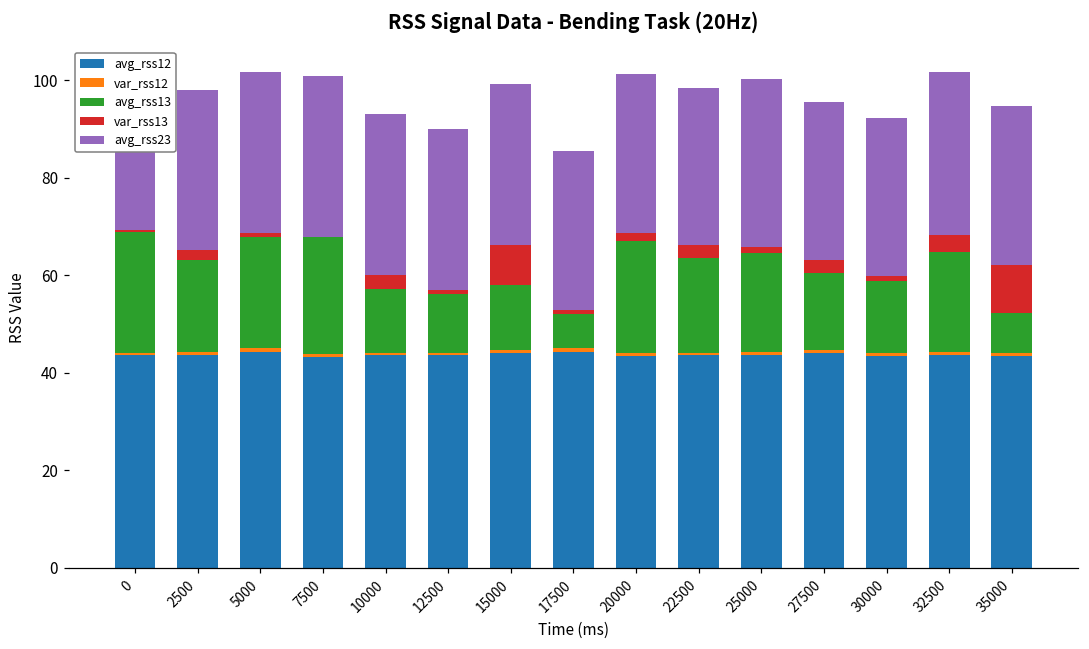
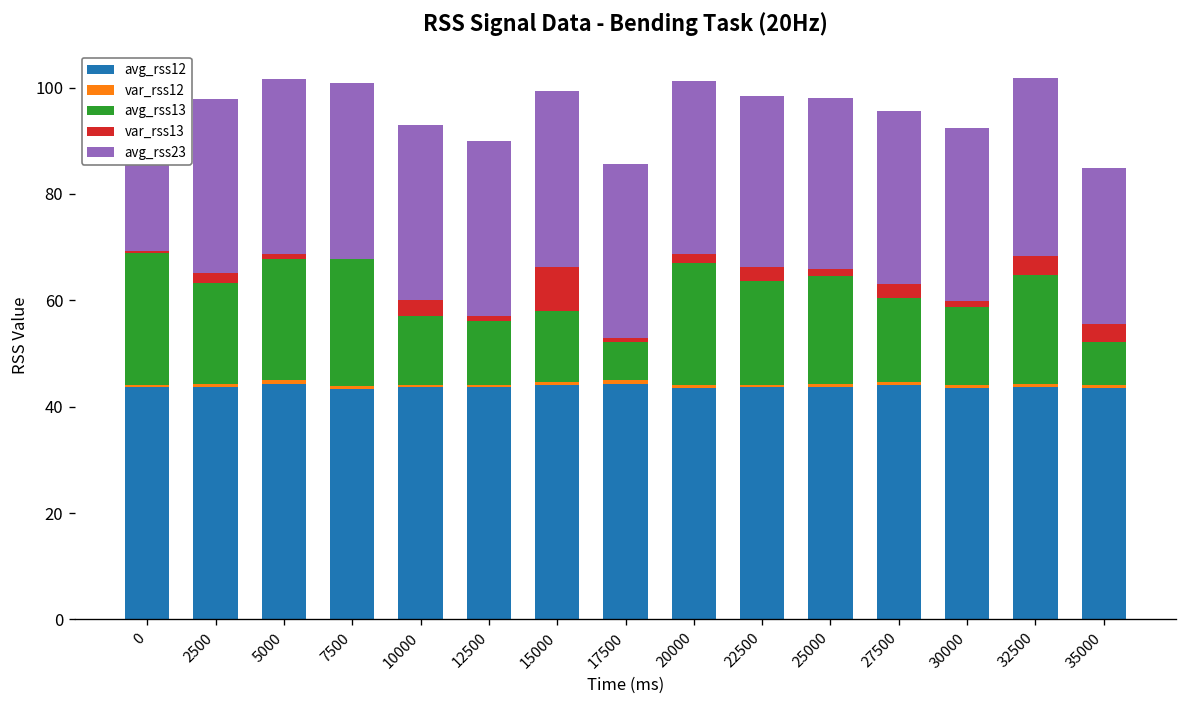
  {
    "avg_rss12": {
      "0": 44,
      "2500": 44,
      "5000": 44,
      "7500": 43,
      "10000": 44,
      "12500": 44,
      "15000": 44,
      "17500": 44,
      "20000": 44,
      "22500": 44,
      "25000": 44,
      "27500": 44,
      "30000": 44,
      "32500": 44,
      "35000": 44
    },
    "var_rss12": {
      "5000": 1,
      "15000": 1,
      "17500": 1,
      "27500": 1
    },
    "avg_rss13": {
      "0": 25,
      "2500": 19,
      "5000": 23,
      "7500": 24,
      "10000": 13,
      "12500": 12,
      "15000": 13,
      "17500": 7,
      "20000": 23,
      "22500": 20,
      "25000": 20,
      "27500": 16,
      "30000": 15,
      "32500": 21,
      "35000": 8
    },
    "var_rss13": {
      "2500": 2,
      "5000": 1,
      "7500": 0,
      "10000": 3,
      "12500": 1,
      "15000": 8,
      "17500": 1,
      "20000": 2,
      "22500": 3,
      "25000": 1,
      "27500": 3,
      "30000": 1,
      "32500": 4,
-     "35000": 10
+     "35000": 3
    },
    "avg_rss23": {
      "2500": 33,
      "5000": 33,
      "7500": 33,
      "10000": 33,
      "12500": 33,
      "15000": 33,
      "17500": 33,
      "20000": 33,
      "22500": 32,
-     "25000": 34,
+     "25000": 32,
      "27500": 33,
      "30000": 33,
      "32500": 34,
-     "35000": 33
+     "35000": 29
    }
  }
